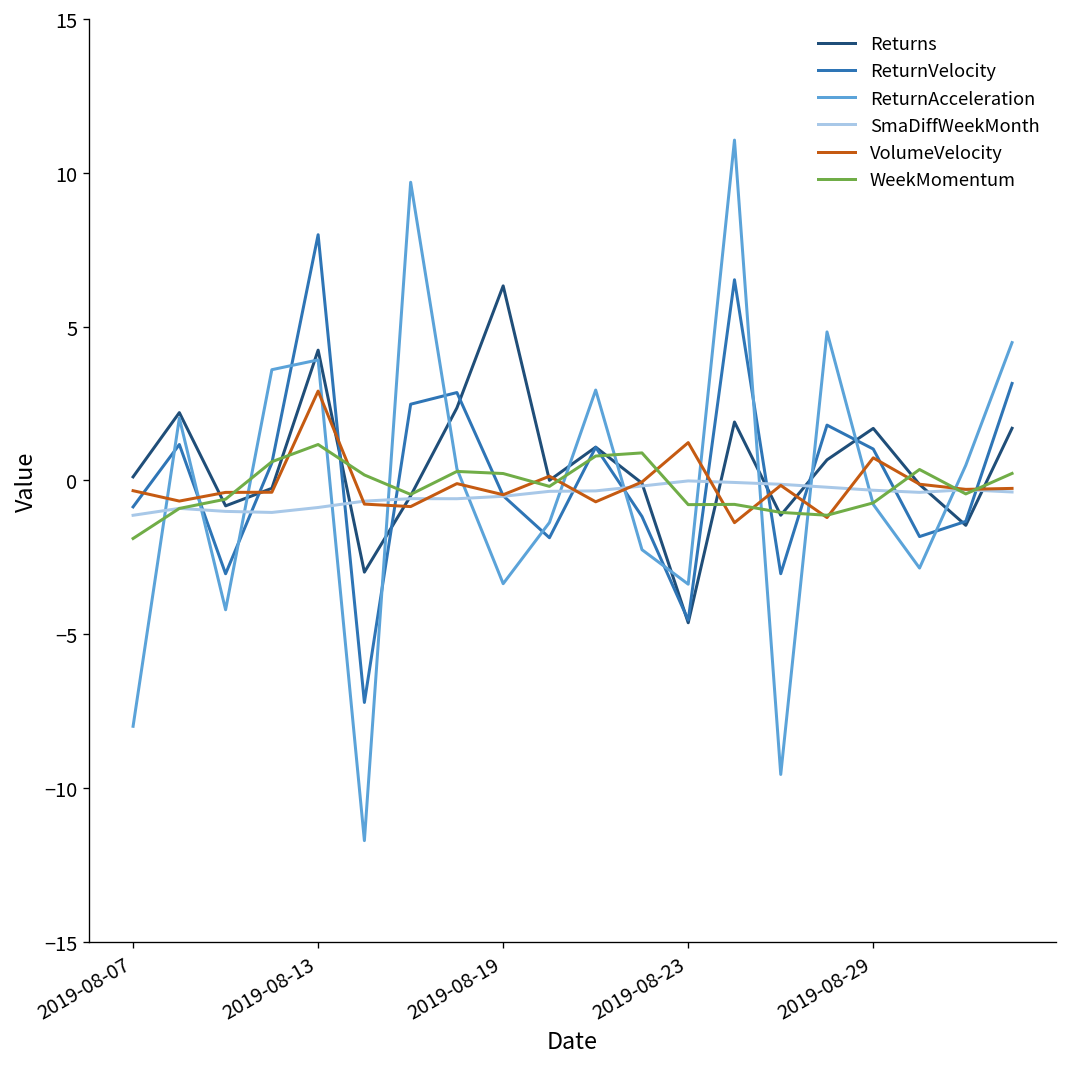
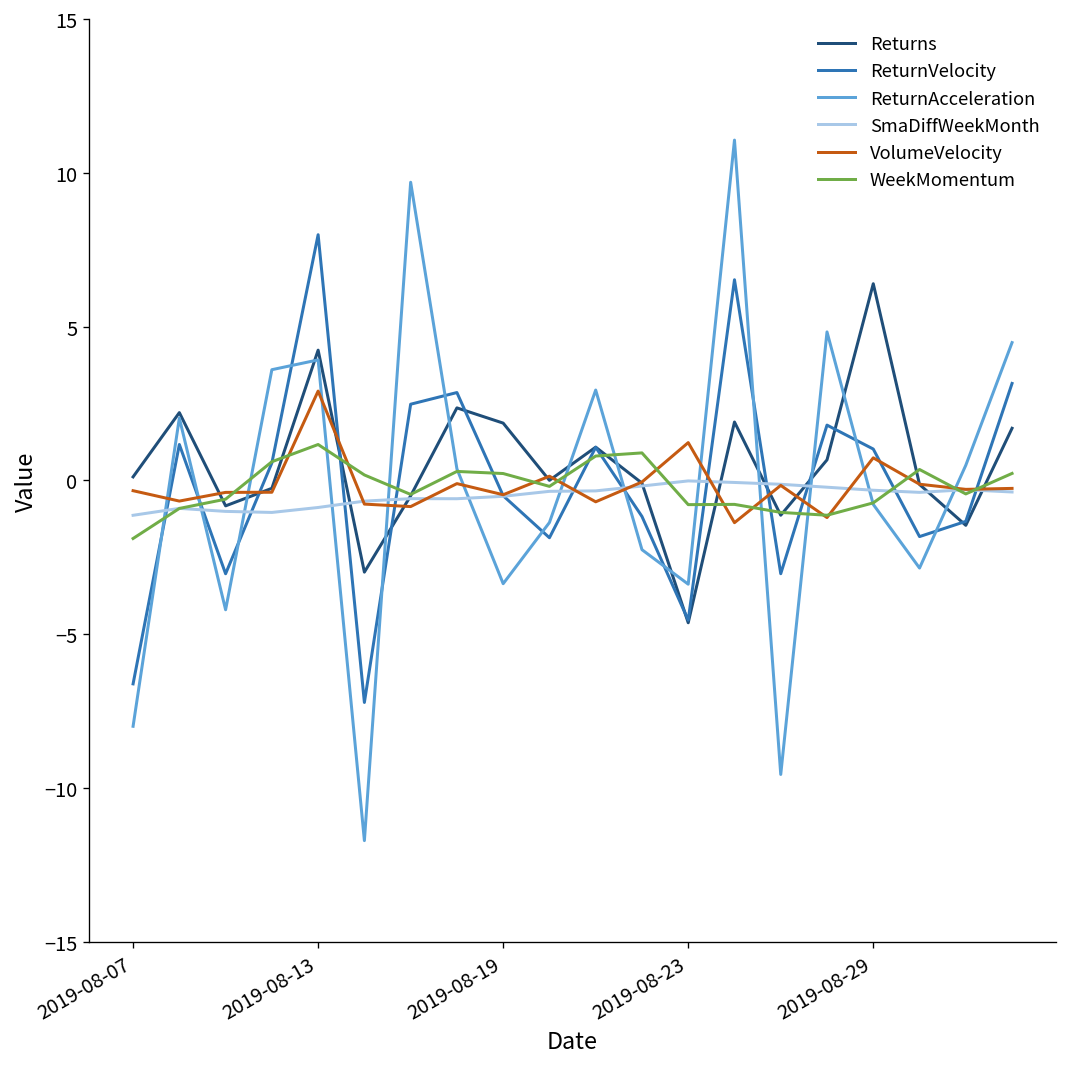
  {
    "Returns": {
      "2019-08-07": 0.1,
      "2019-08-13": 4.2,
-     "2019-08-19": 6.3,
-     "2019-08-29": 1.7
+     "2019-08-19": 1.9,
+     "2019-08-29": 6.4
    },
    "ReturnVelocity": {
-     "2019-08-07": -0.9,
+     "2019-08-07": -6.6,
      "2019-08-13": 8.0,
      "2019-08-29": 1.0
    },
    "ReturnAcceleration": {
      "2019-08-07": -8.0,
      "2019-08-13": 3.9,
      "2019-08-19": -3.4,
      "2019-08-23": -3.4
    },
    "SmaDiffWeekMonth": {
      "2019-08-07": -1.1,
      "2019-08-13": -0.9,
      "2019-08-23": 0.0,
      "2019-08-29": -0.3
    },
    "VolumeVelocity": {
      "2019-08-07": -0.3,
      "2019-08-13": 2.9,
      "2019-08-23": 1.2,
      "2019-08-29": 0.7
    },
    "WeekMomentum": {
      "2019-08-07": -1.9,
      "2019-08-13": 1.2,
      "2019-08-19": 0.2,
      "2019-08-23": -0.8
    }
  }
